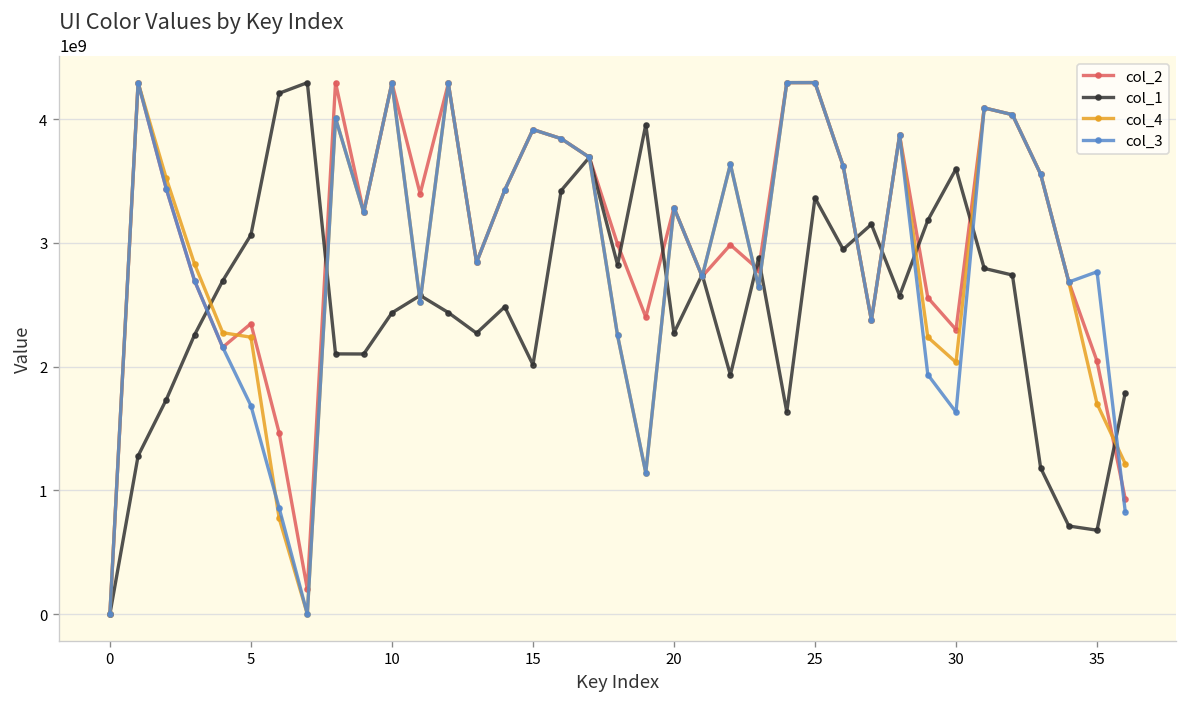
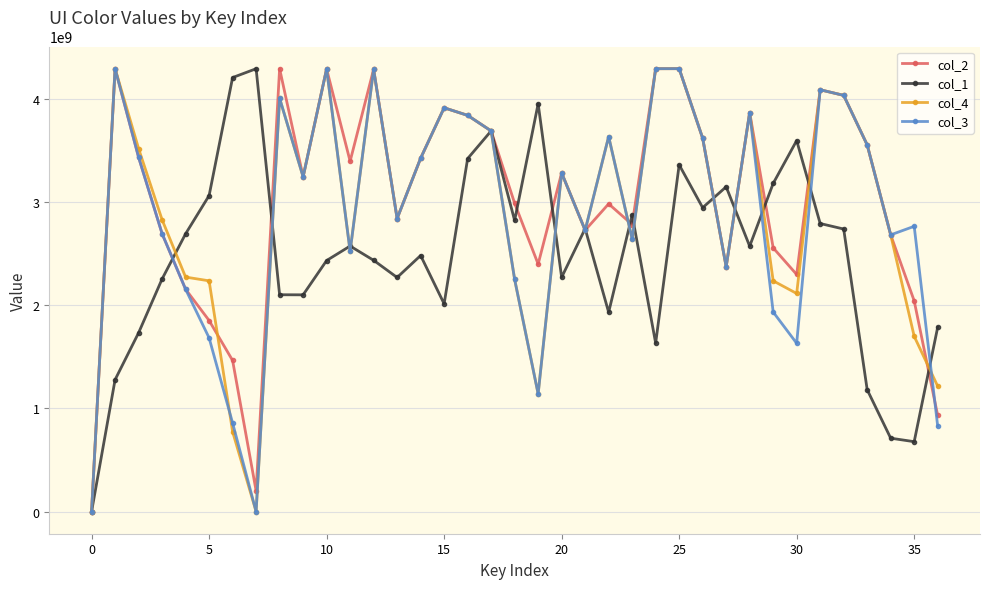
  {
    "col_2": {
-     "5": 2350000000,
+     "5": 1850000000,
      "30": 2300000000,
      "35": 2040000000
    },
    "col_1": {
      "5": 3060000000,
      "10": 2430000000,
      "15": 2010000000,
      "20": 2270000000,
      "25": 3360000000,
      "30": 3600000000,
      "35": 680000000
    },
    "col_4": {
      "5": 2240000000,
-     "30": 2030000000,
+     "30": 2110000000,
      "35": 1700000000
    },
    "col_3": {
      "5": 1680000000,
      "30": 1630000000,
      "35": 2770000000
    }
  }
